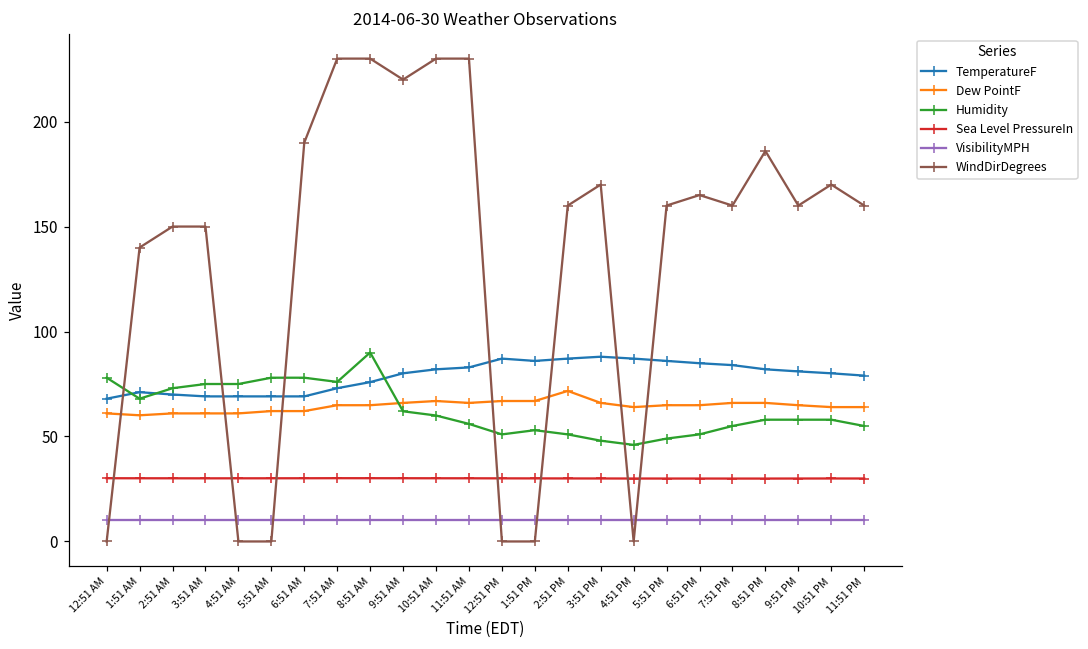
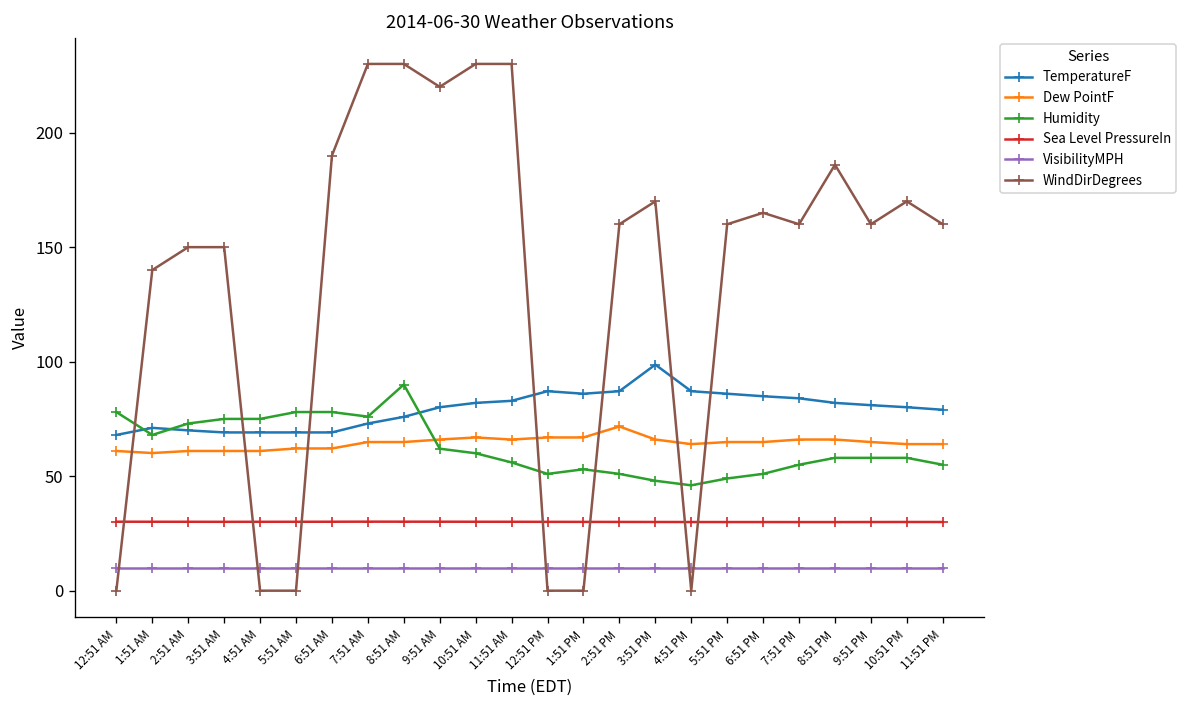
  {
    "TemperatureF": {
      "12:51 AM": 68,
      "1:51 AM": 71,
      "2:51 AM": 70,
      "3:51 AM": 69,
      "4:51 AM": 69,
      "5:51 AM": 69,
      "6:51 AM": 69,
      "7:51 AM": 73,
      "8:51 AM": 76,
      "9:51 AM": 80,
      "10:51 AM": 82,
      "11:51 AM": 83,
      "12:51 PM": 87,
      "1:51 PM": 86,
      "2:51 PM": 87,
-     "3:51 PM": 88,
+     "3:51 PM": 99,
      "4:51 PM": 87,
      "5:51 PM": 86,
      "6:51 PM": 85,
      "7:51 PM": 84,
      "8:51 PM": 82,
      "9:51 PM": 81,
      "10:51 PM": 80,
      "11:51 PM": 79
    },
    "Dew PointF": {
      "12:51 AM": 61,
      "1:51 AM": 60,
      "2:51 AM": 61,
      "3:51 AM": 61,
      "4:51 AM": 61,
      "5:51 AM": 62,
      "6:51 AM": 62,
      "7:51 AM": 65,
      "8:51 AM": 65,
      "9:51 AM": 66,
      "10:51 AM": 67,
      "11:51 AM": 66,
      "12:51 PM": 67,
      "1:51 PM": 67,
      "2:51 PM": 72,
      "3:51 PM": 66,
      "4:51 PM": 64,
      "5:51 PM": 65,
      "6:51 PM": 65,
      "7:51 PM": 66,
      "8:51 PM": 66,
      "9:51 PM": 65,
      "10:51 PM": 64,
      "11:51 PM": 64
    },
    "Humidity": {
      "12:51 AM": 78,
      "1:51 AM": 68,
      "2:51 AM": 73,
      "3:51 AM": 75,
      "4:51 AM": 75,
      "5:51 AM": 78,
      "6:51 AM": 78,
      "7:51 AM": 76,
      "8:51 AM": 90,
      "9:51 AM": 62,
      "10:51 AM": 60,
      "11:51 AM": 56,
      "12:51 PM": 51,
      "1:51 PM": 53,
      "2:51 PM": 51,
      "3:51 PM": 48,
      "4:51 PM": 46,
      "5:51 PM": 49,
      "6:51 PM": 51,
      "7:51 PM": 55,
      "8:51 PM": 58,
      "9:51 PM": 58,
      "10:51 PM": 58,
      "11:51 PM": 55
    },
    "Sea Level PressureIn": {
      "12:51 AM": 30,
      "1:51 AM": 30,
      "2:51 AM": 30,
      "3:51 AM": 30,
      "4:51 AM": 30,
      "5:51 AM": 30,
      "6:51 AM": 30,
      "7:51 AM": 30,
      "8:51 AM": 30,
      "9:51 AM": 30,
      "10:51 AM": 30,
      "11:51 AM": 30,
      "12:51 PM": 30,
      "1:51 PM": 30,
      "2:51 PM": 30,
      "3:51 PM": 30,
      "4:51 PM": 30,
      "5:51 PM": 30,
      "6:51 PM": 30,
      "7:51 PM": 30,
      "8:51 PM": 30,
      "9:51 PM": 30,
      "10:51 PM": 30,
      "11:51 PM": 30
    },
    "VisibilityMPH": {
      "12:51 AM": 10,
      "1:51 AM": 10,
      "2:51 AM": 10,
      "3:51 AM": 10,
      "4:51 AM": 10,
      "5:51 AM": 10,
      "6:51 AM": 10,
      "7:51 AM": 10,
      "8:51 AM": 10,
      "9:51 AM": 10,
      "10:51 AM": 10,
      "11:51 AM": 10,
      "12:51 PM": 10,
      "1:51 PM": 10,
      "2:51 PM": 10,
      "3:51 PM": 10,
      "4:51 PM": 10,
      "5:51 PM": 10,
      "6:51 PM": 10,
      "7:51 PM": 10,
      "8:51 PM": 10,
      "9:51 PM": 10,
      "10:51 PM": 10,
      "11:51 PM": 10
    },
    "WindDirDegrees": {
      "12:51 AM": 0,
      "1:51 AM": 140,
      "2:51 AM": 150,
      "3:51 AM": 150,
      "4:51 AM": 0,
      "5:51 AM": 0,
      "6:51 AM": 190,
      "7:51 AM": 230,
      "8:51 AM": 230,
      "9:51 AM": 220,
      "10:51 AM": 230,
      "11:51 AM": 230,
      "12:51 PM": 0,
      "1:51 PM": 0,
      "2:51 PM": 160,
      "3:51 PM": 170,
      "4:51 PM": 0,
      "5:51 PM": 160,
      "6:51 PM": 165,
      "7:51 PM": 160,
      "8:51 PM": 186,
      "9:51 PM": 160,
      "10:51 PM": 170,
      "11:51 PM": 160
    }
  }
